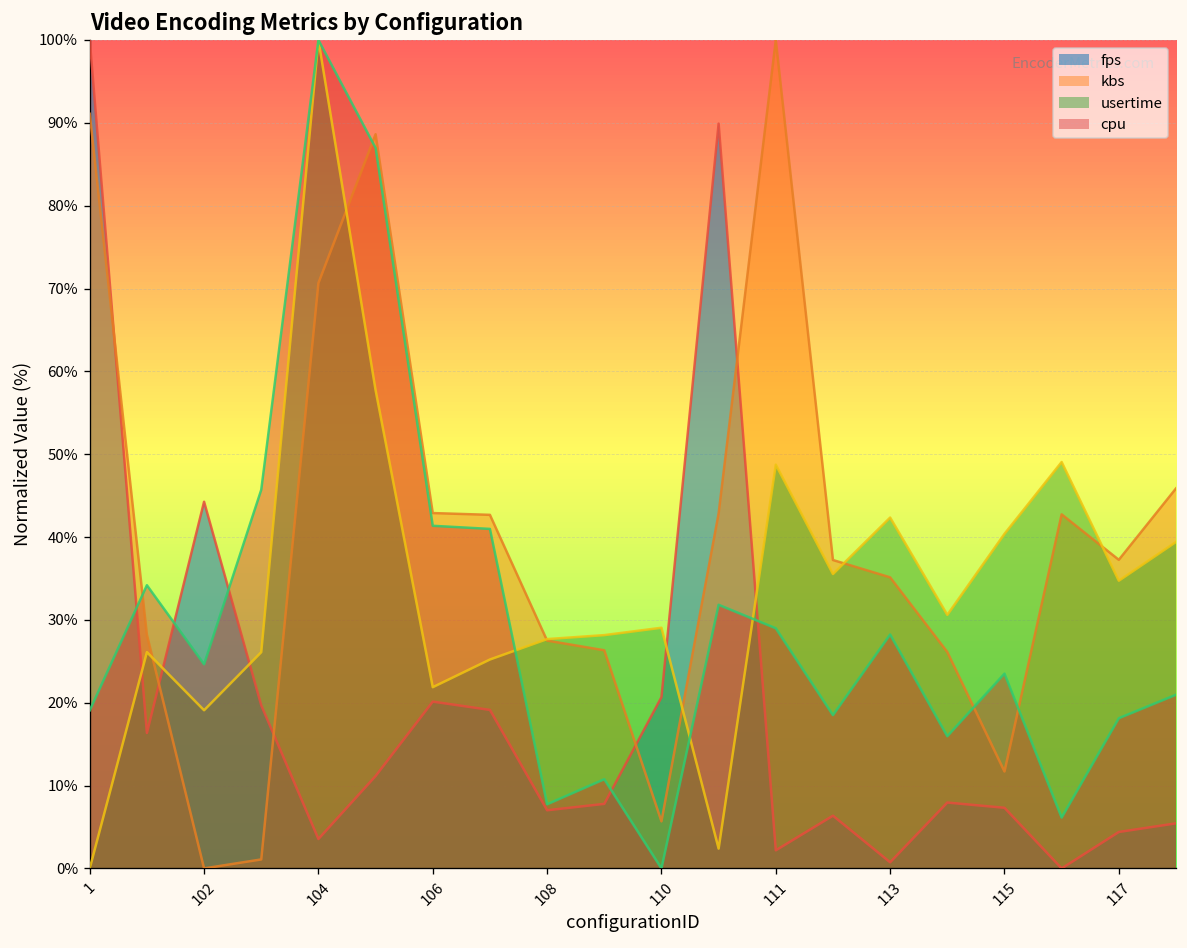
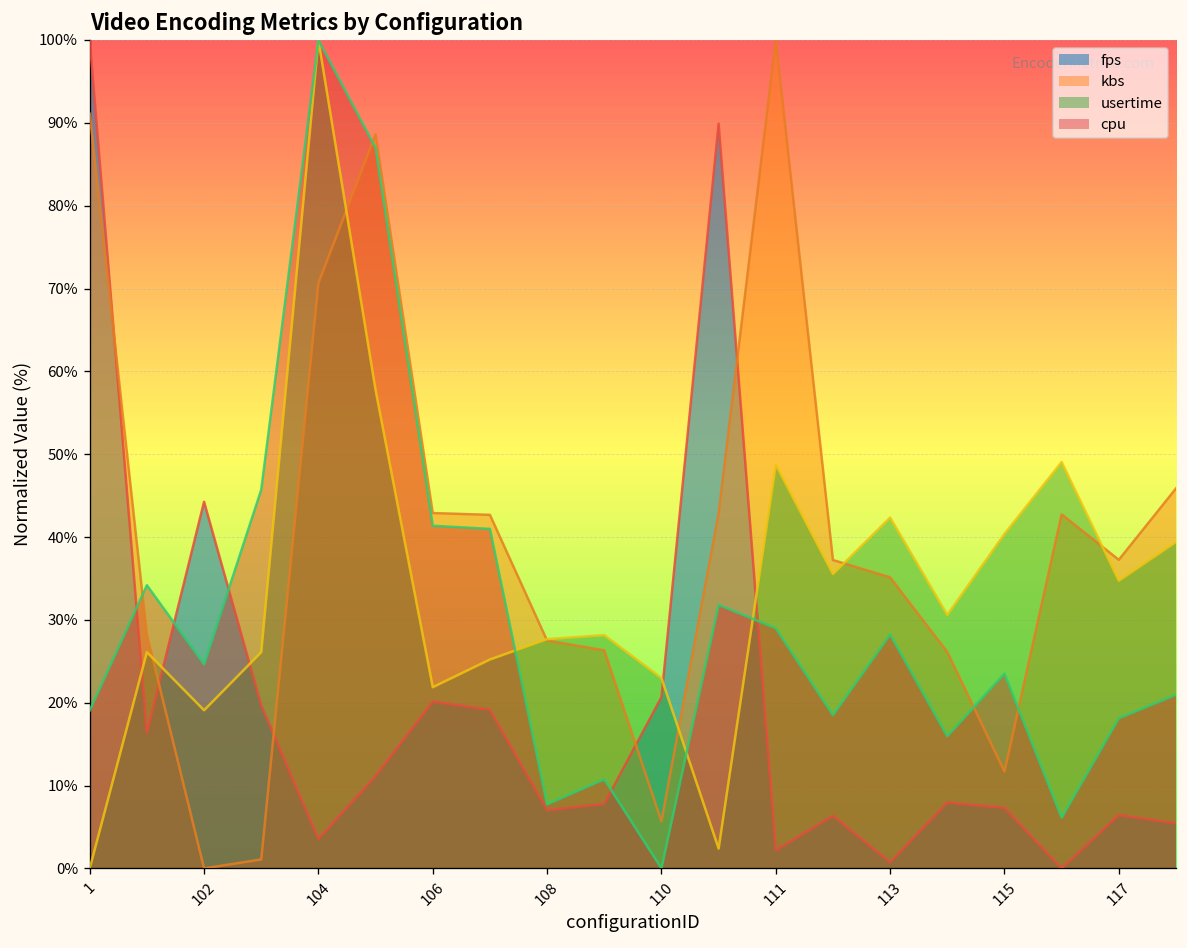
  {
    "fps": {
      "102": "44%",
      "104": "4%",
      "106": "20%",
      "108": "7%",
      "110": "21%",
      "111": "2%",
      "113": "1%",
      "115": "7%",
-     "117": "4%"
+     "117": "6%"
    },
    "usertime": {
      "102": "19%",
      "106": "22%",
-     "110": "29%",
+     "110": "23%",
      "111": "49%",
      "113": "42%",
      "115": "40%",
      "117": "35%"
    }
  }
